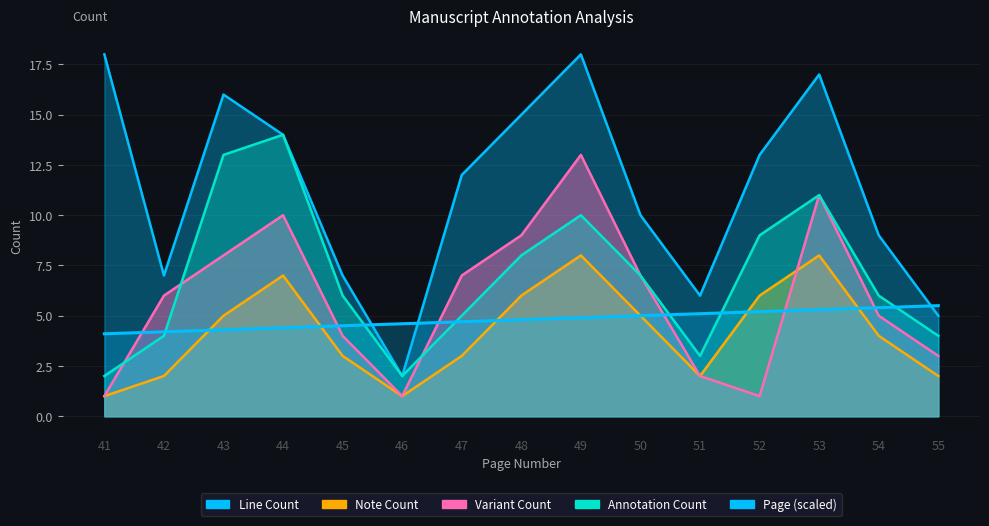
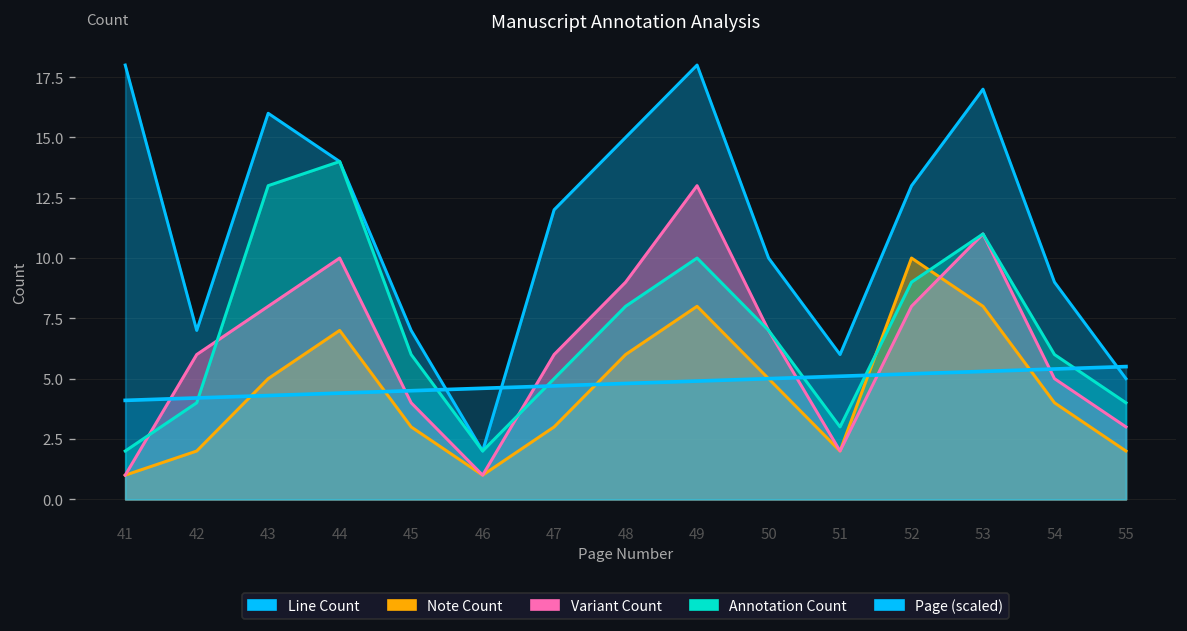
  {
    "Note Count": {
      "42": 2,
      "43": 5,
      "44": 7,
      "45": 3,
      "47": 3,
      "48": 6,
      "49": 8,
-     "52": 6,
+     "52": 10,
      "53": 8,
      "54": 4,
      "55": 2
    },
    "Variant Count": {
      "42": 6,
      "43": 8,
      "44": 10,
      "45": 4,
-     "47": 7,
+     "47": 6,
      "48": 9,
      "49": 13,
-     "52": 1,
+     "52": 8,
      "54": 5,
      "55": 3
    }
  }
